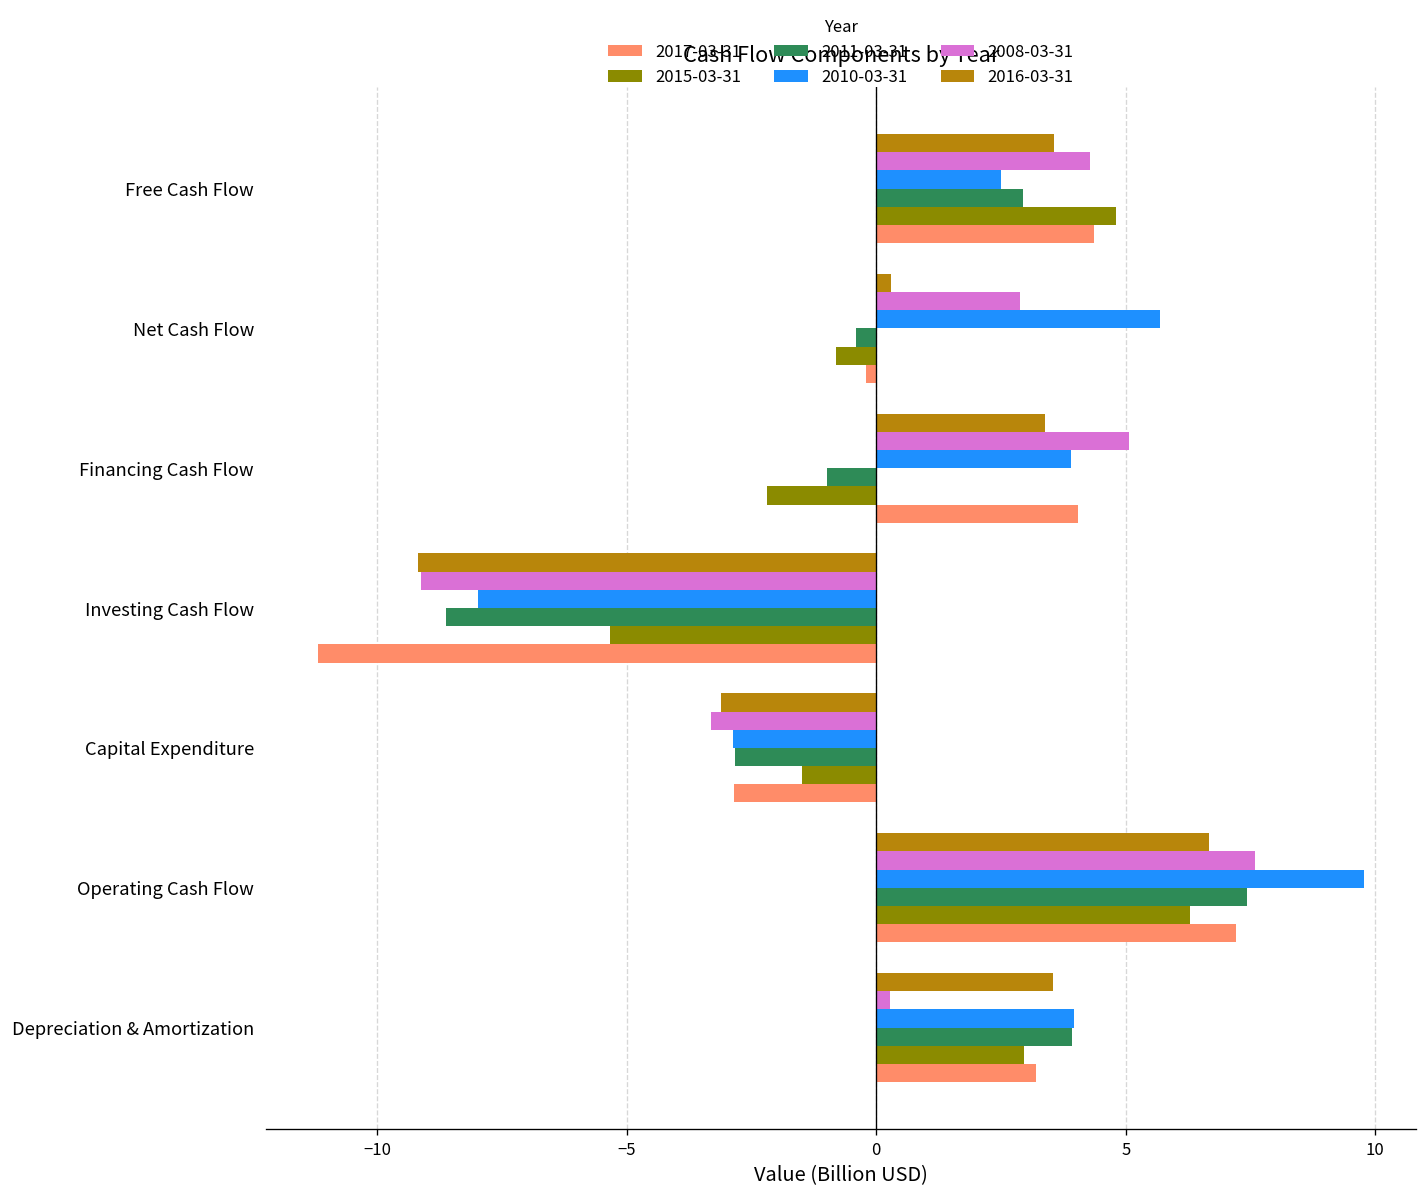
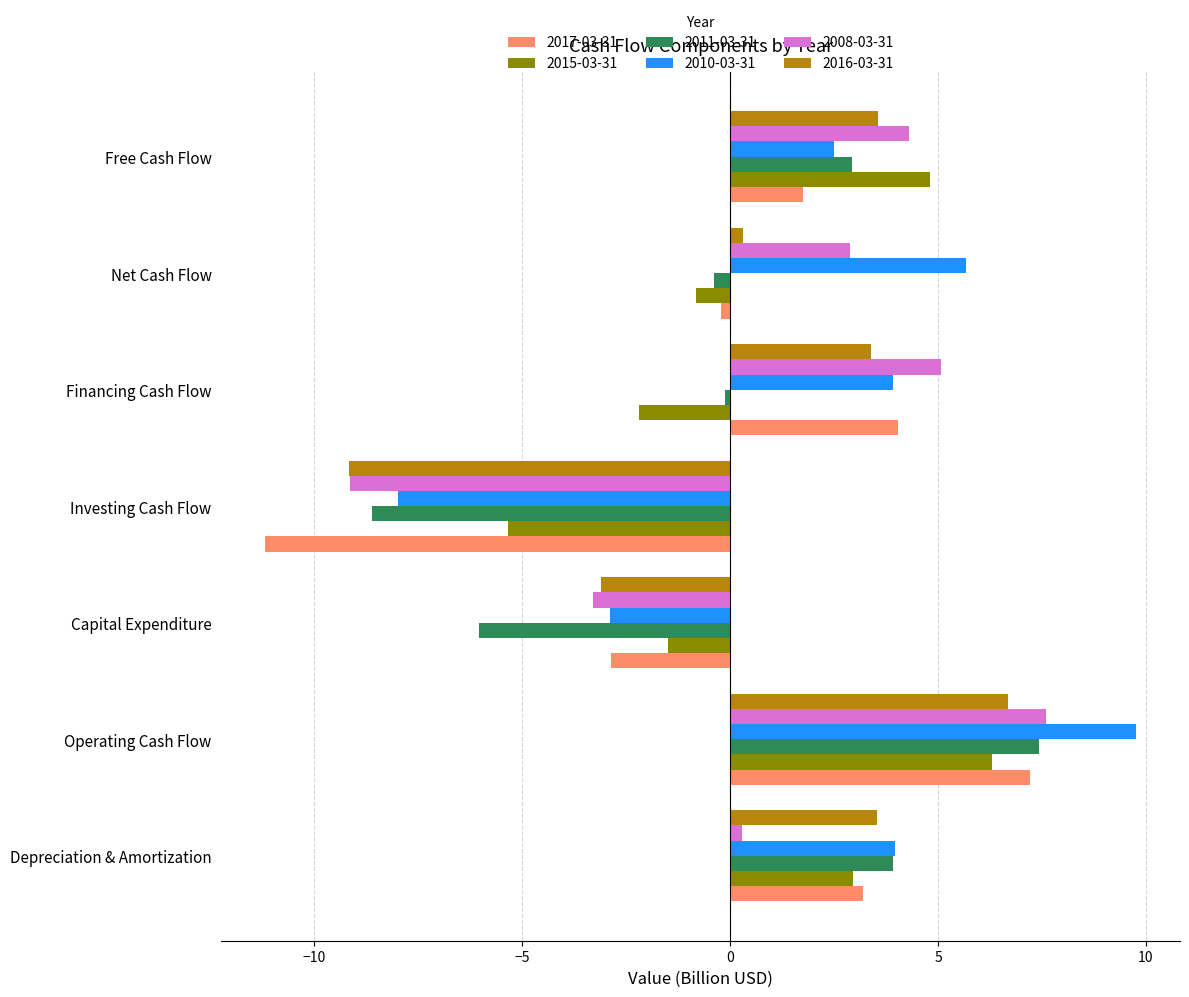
  {
    "2017-03-31": {
-     "Free Cash Flow": 4.4,
+     "Free Cash Flow": 1.7,
      "Net Cash Flow": -0.2,
      "Financing Cash Flow": 4.0,
      "Investing Cash Flow": -11.2,
      "Capital Expenditure": -2.9,
      "Operating Cash Flow": 7.2,
      "Depreciation & Amortization": 3.2
    },
    "2011-03-31": {
      "Free Cash Flow": 2.9,
      "Net Cash Flow": -0.4,
-     "Financing Cash Flow": -1.0,
+     "Financing Cash Flow": -0.1,
      "Investing Cash Flow": -8.6,
-     "Capital Expenditure": -2.8,
+     "Capital Expenditure": -6.0,
      "Operating Cash Flow": 7.4,
      "Depreciation & Amortization": 3.9
    },
    "2010-03-31": {
      "Free Cash Flow": 2.5,
      "Net Cash Flow": 5.7,
      "Financing Cash Flow": 3.9,
      "Investing Cash Flow": -8.0,
      "Capital Expenditure": -2.9,
      "Operating Cash Flow": 9.8,
      "Depreciation & Amortization": 4.0
    },
    "2008-03-31": {
      "Free Cash Flow": 4.3,
      "Net Cash Flow": 2.9,
      "Financing Cash Flow": 5.1,
      "Investing Cash Flow": -9.1,
      "Capital Expenditure": -3.3,
      "Operating Cash Flow": 7.6,
      "Depreciation & Amortization": 0.3
    }
  }
